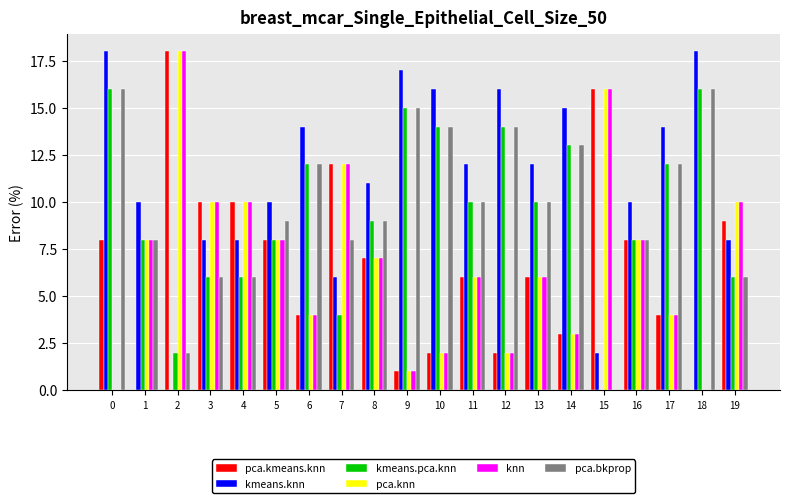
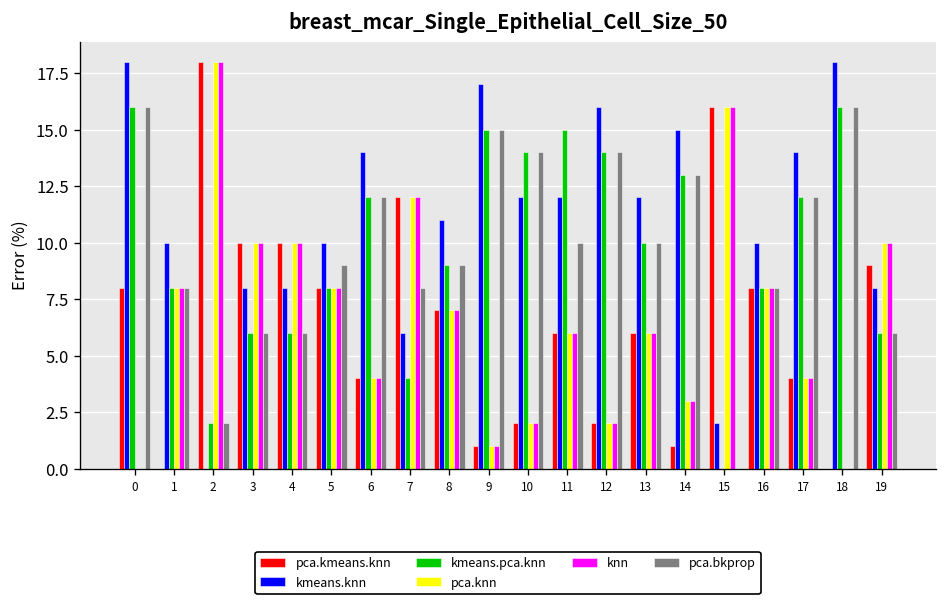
  {
    "pca.kmeans.knn": {
      "0": 8,
      "1": 0,
      "2": 18,
      "3": 10,
      "4": 10,
      "5": 8,
      "6": 4,
      "7": 12,
      "8": 7,
      "9": 1,
      "10": 2,
      "11": 6,
      "12": 2,
      "13": 6,
-     "14": 3,
+     "14": 1,
      "15": 16,
      "16": 8,
      "17": 4,
      "18": 0,
      "19": 9
    },
    "kmeans.knn": {
      "0": 18,
      "1": 10,
      "2": 0,
      "3": 8,
      "4": 8,
      "5": 10,
      "6": 14,
      "7": 6,
      "8": 11,
      "9": 17,
-     "10": 16,
+     "10": 12,
      "11": 12,
      "12": 16,
      "13": 12,
      "14": 15,
      "15": 2,
      "16": 10,
      "17": 14,
      "18": 18,
      "19": 8
    },
    "kmeans.pca.knn": {
      "0": 16,
      "1": 8,
      "2": 2,
      "3": 6,
      "4": 6,
      "5": 8,
      "6": 12,
      "7": 4,
      "8": 9,
      "9": 15,
      "10": 14,
-     "11": 10,
+     "11": 15,
      "12": 14,
      "13": 10,
      "14": 13,
      "15": 0,
      "16": 8,
      "17": 12,
      "18": 16,
      "19": 6
    },
    "pca.knn": {
      "0": 0,
      "1": 8,
      "2": 18,
      "3": 10,
      "4": 10,
      "5": 8,
      "6": 4,
      "7": 12,
      "8": 7,
      "9": 1,
      "10": 2,
      "11": 6,
      "12": 2,
      "13": 6,
      "14": 3,
      "15": 16,
      "16": 8,
      "17": 4,
      "18": 0,
      "19": 10
    },
    "knn": {
      "0": 0,
      "1": 8,
      "2": 18,
      "3": 10,
      "4": 10,
      "5": 8,
      "6": 4,
      "7": 12,
      "8": 7,
      "9": 1,
      "10": 2,
      "11": 6,
      "12": 2,
      "13": 6,
      "14": 3,
      "15": 16,
      "16": 8,
      "17": 4,
      "18": 0,
      "19": 10
    },
    "pca.bkprop": {
      "0": 16,
      "1": 8,
      "2": 2,
      "3": 6,
      "4": 6,
      "5": 9,
      "6": 12,
      "7": 8,
      "8": 9,
      "9": 15,
      "10": 14,
      "11": 10,
      "12": 14,
      "13": 10,
      "14": 13,
      "15": 0,
      "16": 8,
      "17": 12,
      "18": 16,
      "19": 6
    }
  }
